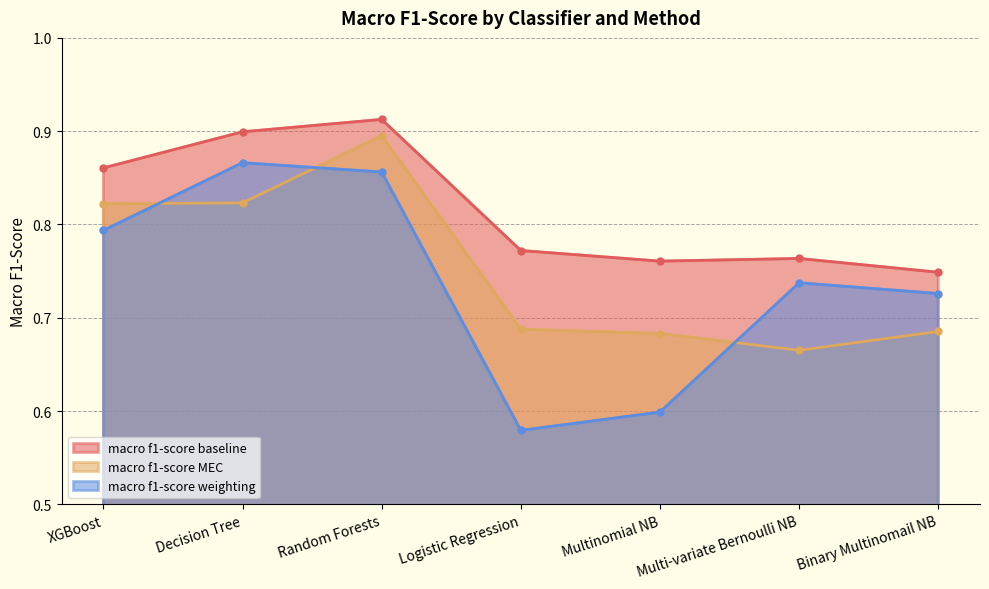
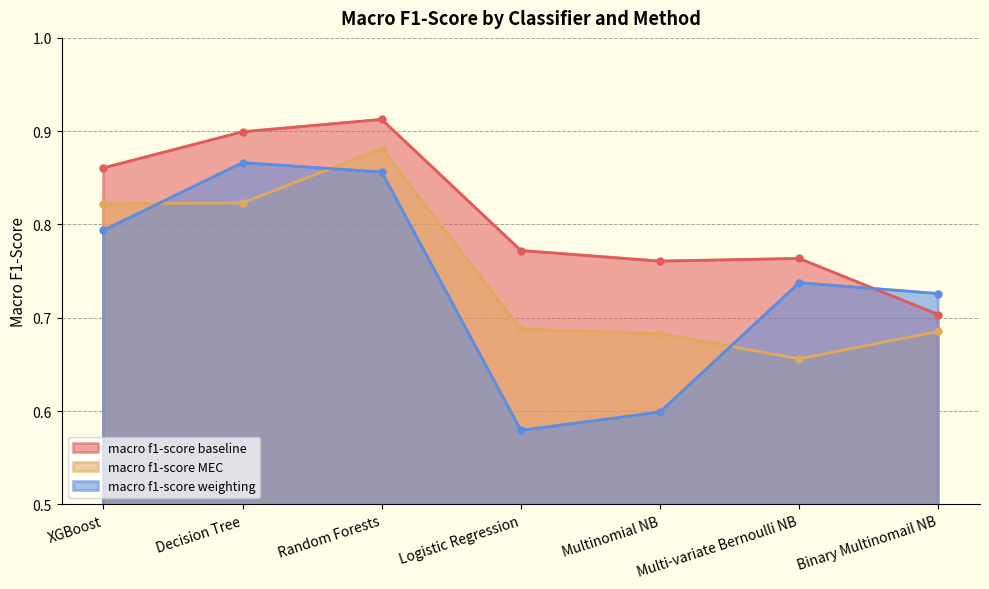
  {
    "macro f1-score baseline": {
      "XGBoost": 0.86,
      "Decision Tree": 0.90,
      "Random Forests": 0.91,
      "Logistic Regression": 0.77,
      "Multinomial NB": 0.76,
      "Multi-variate Bernoulli NB": 0.76,
-     "Binary Multinomail NB": 0.75
+     "Binary Multinomail NB": 0.70
    },
    "macro f1-score MEC": {
      "XGBoost": 0.82,
      "Decision Tree": 0.82,
-     "Random Forests": 0.90,
+     "Random Forests": 0.88,
      "Logistic Regression": 0.69,
      "Multinomial NB": 0.68,
-     "Multi-variate Bernoulli NB": 0.67,
+     "Multi-variate Bernoulli NB": 0.66,
      "Binary Multinomail NB": 0.69
    },
    "macro f1-score weighting": {
      "XGBoost": 0.79,
      "Decision Tree": 0.87,
      "Random Forests": 0.86,
      "Logistic Regression": 0.58,
      "Multinomial NB": 0.60,
      "Multi-variate Bernoulli NB": 0.74,
      "Binary Multinomail NB": 0.73
    }
  }
